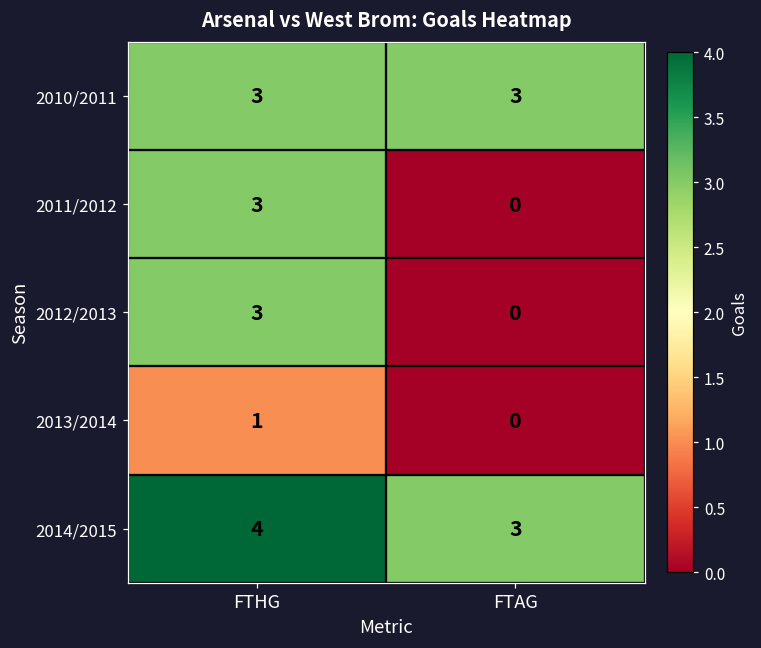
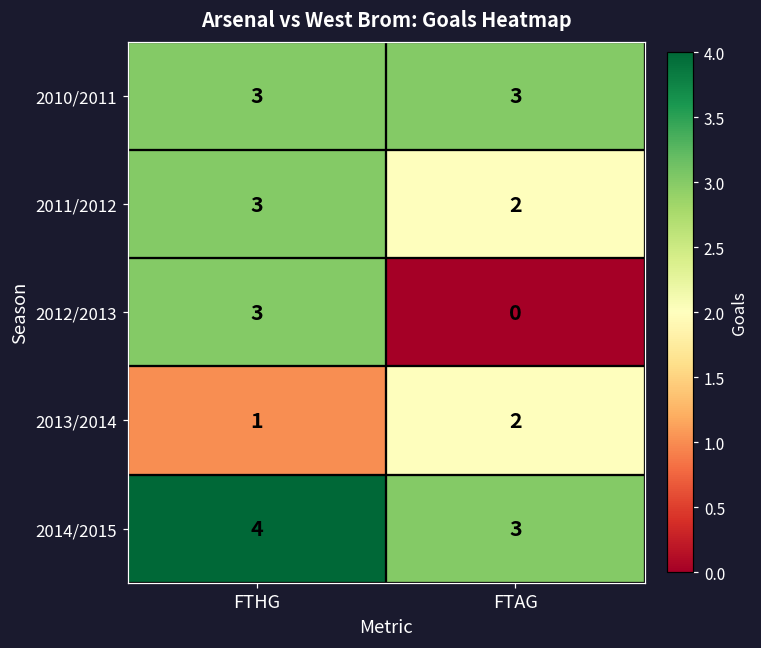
  {
    "2010/2011": {
      "FTHG": 3,
      "FTAG": 3
    },
    "2011/2012": {
      "FTHG": 3,
-     "FTAG": 0
+     "FTAG": 2
    },
    "2012/2013": {
      "FTHG": 3,
      "FTAG": 0
    },
    "2013/2014": {
      "FTHG": 1,
-     "FTAG": 0
+     "FTAG": 2
    },
    "2014/2015": {
      "FTHG": 4,
      "FTAG": 3
    }
  }
